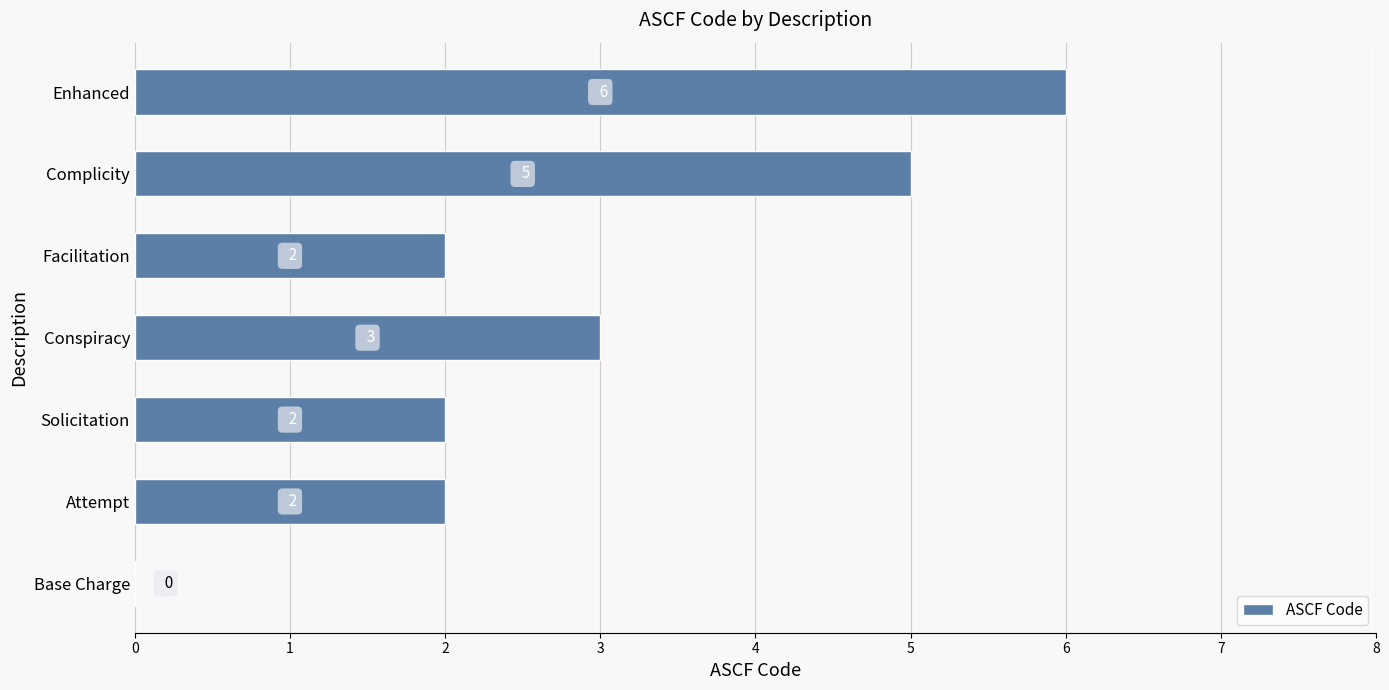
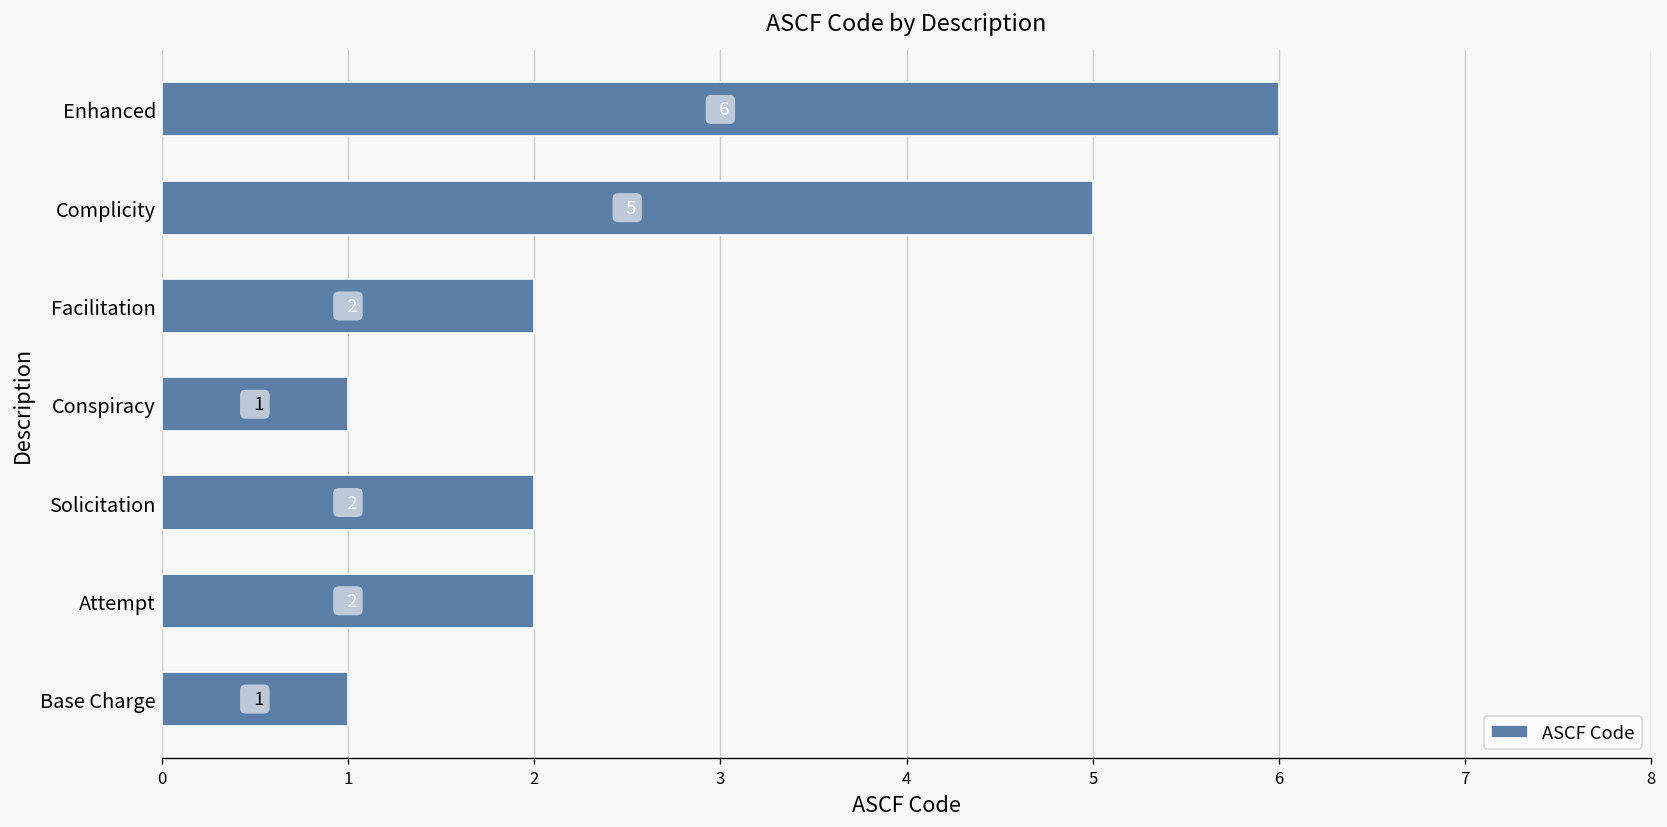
  {
-   "Conspiracy": 3,
-   "Base Charge": 0
+   "Conspiracy": 1,
+   "Base Charge": 1
  }
